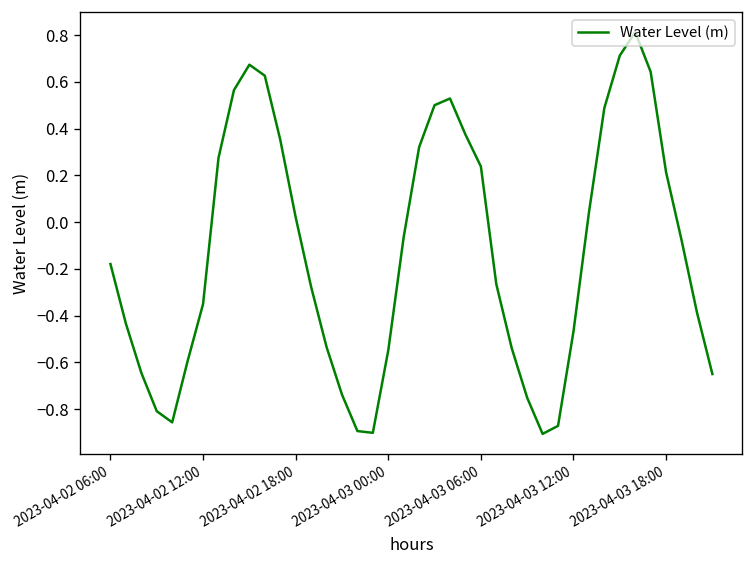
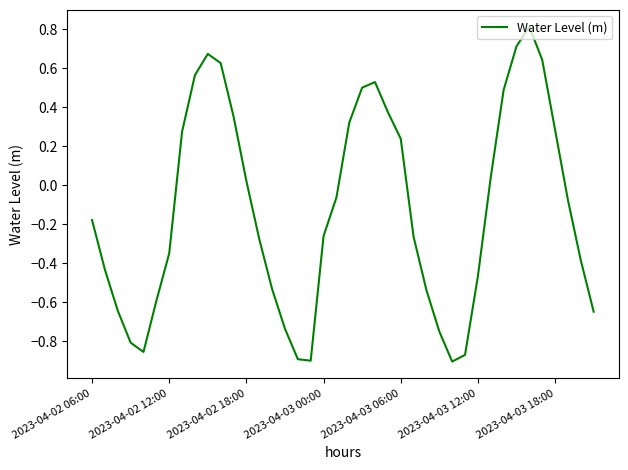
  {
    "2023-04-02 06:00": -0.18,
    "2023-04-02 12:00": -0.35,
    "2023-04-02 18:00": 0.02,
-   "2023-04-03 00:00": -0.55,
+   "2023-04-03 00:00": -0.26,
    "2023-04-03 06:00": 0.24,
    "2023-04-03 12:00": -0.47,
-   "2023-04-03 18:00": 0.21
+   "2023-04-03 18:00": 0.28
  }
